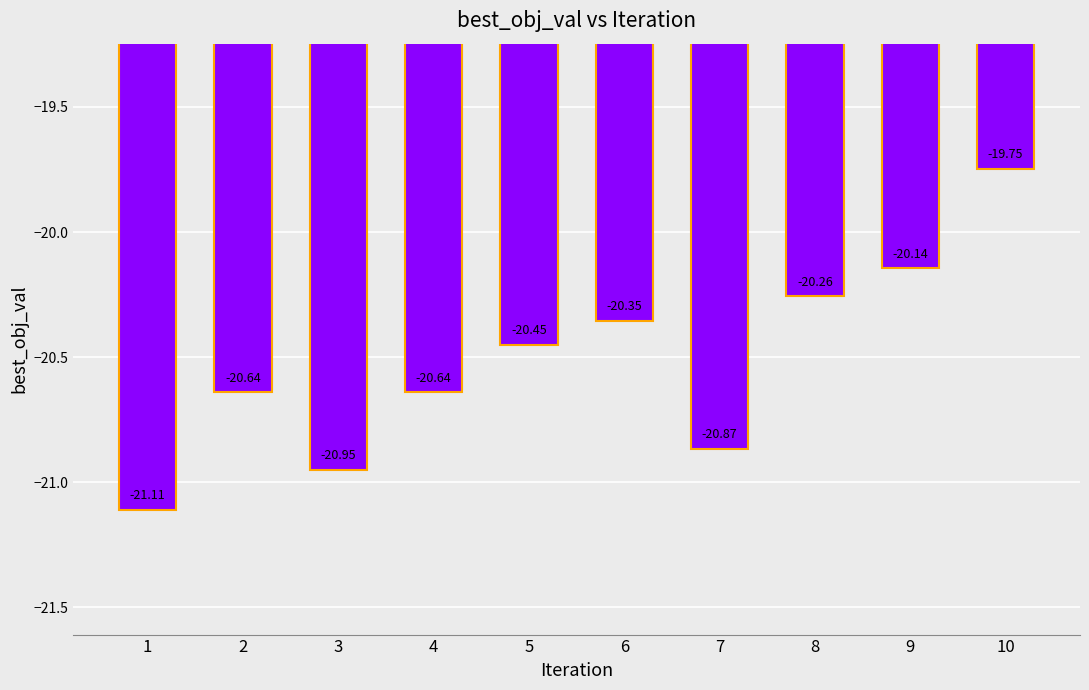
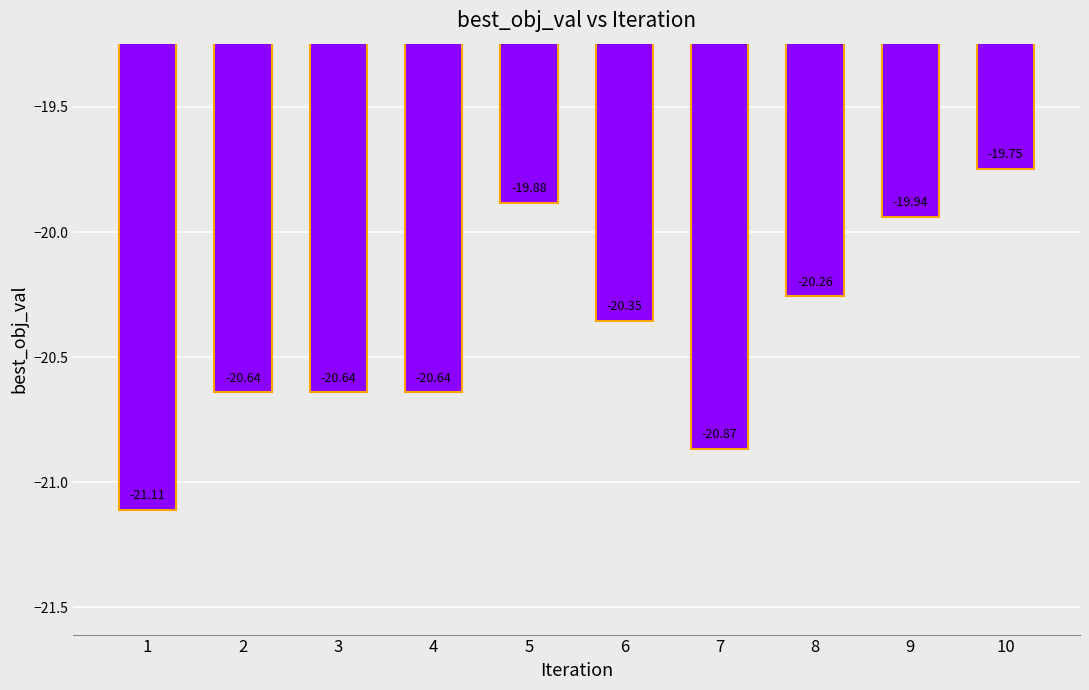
  {
    "1": -21.11,
    "2": -20.64,
-   "3": -20.95,
+   "3": -20.64,
    "4": -20.64,
-   "5": -20.45,
+   "5": -19.88,
    "6": -20.35,
    "7": -20.87,
    "8": -20.26,
-   "9": -20.14,
+   "9": -19.94,
    "10": -19.75
  }
